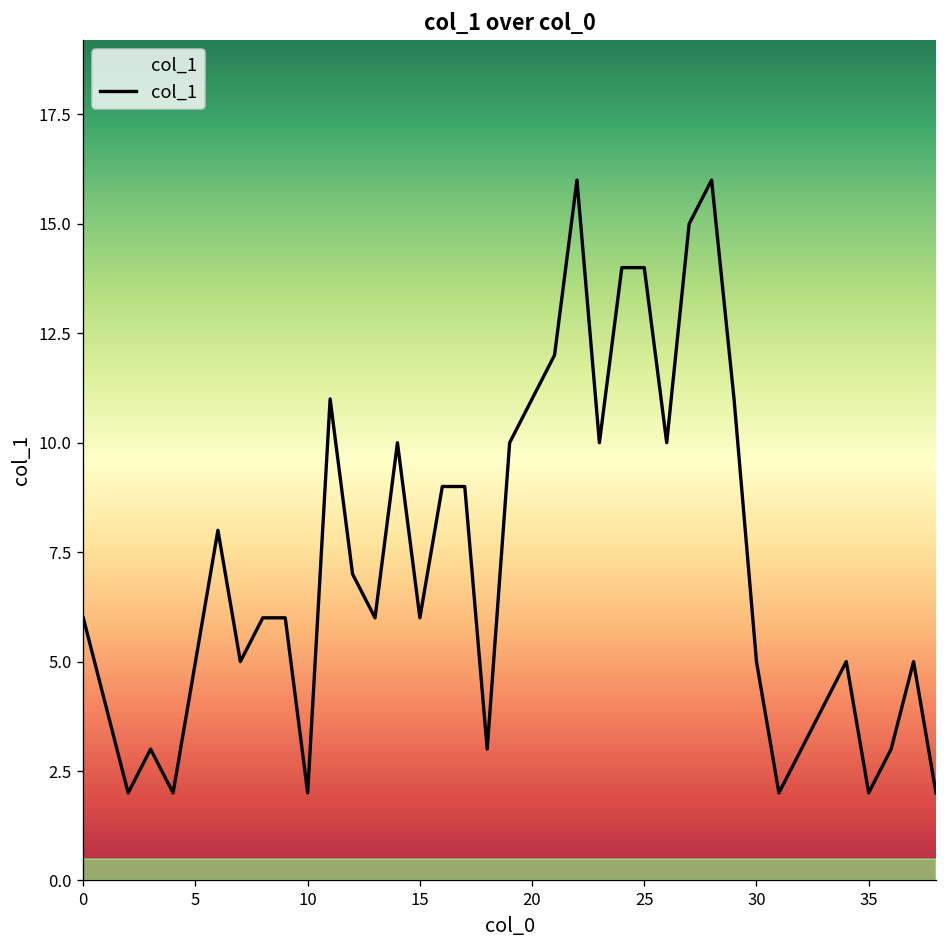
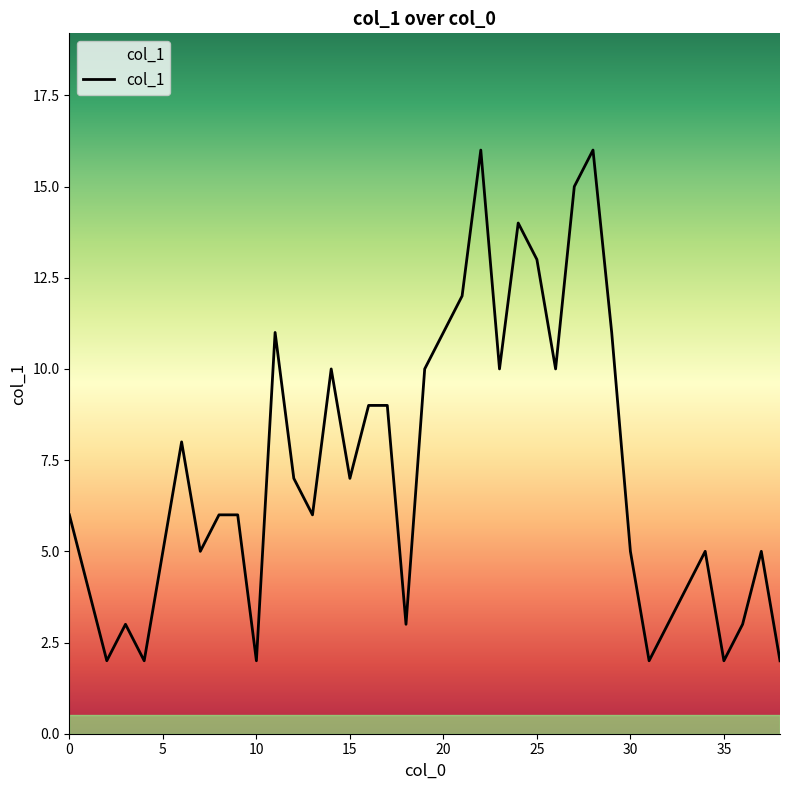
  {
    "0": 6,
    "5": 5,
    "10": 2,
-   "15": 6,
+   "15": 7,
    "20": 11,
-   "25": 14,
+   "25": 13,
    "30": 5,
    "35": 2
  }
